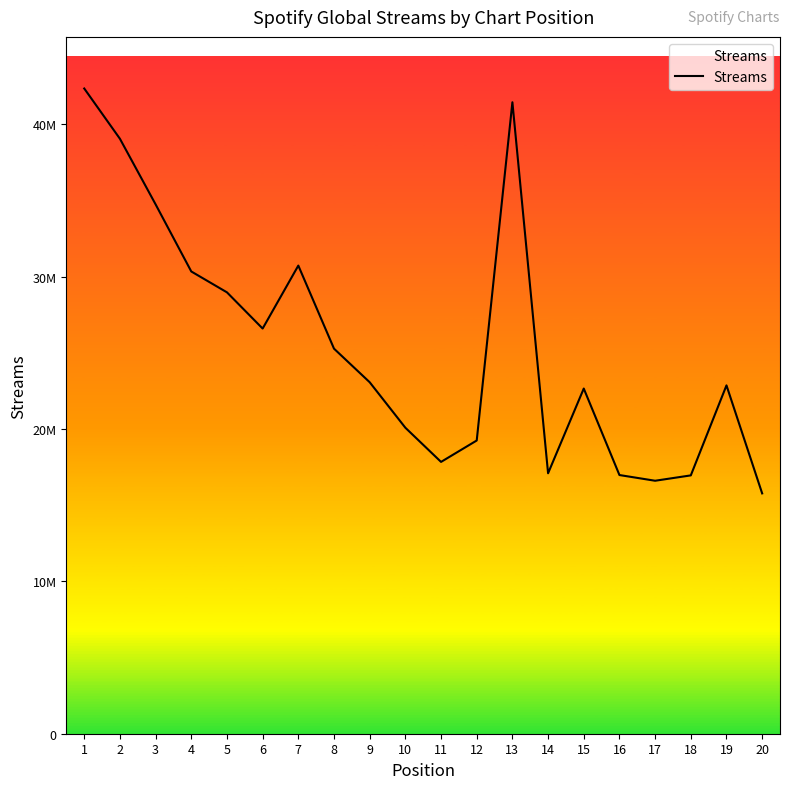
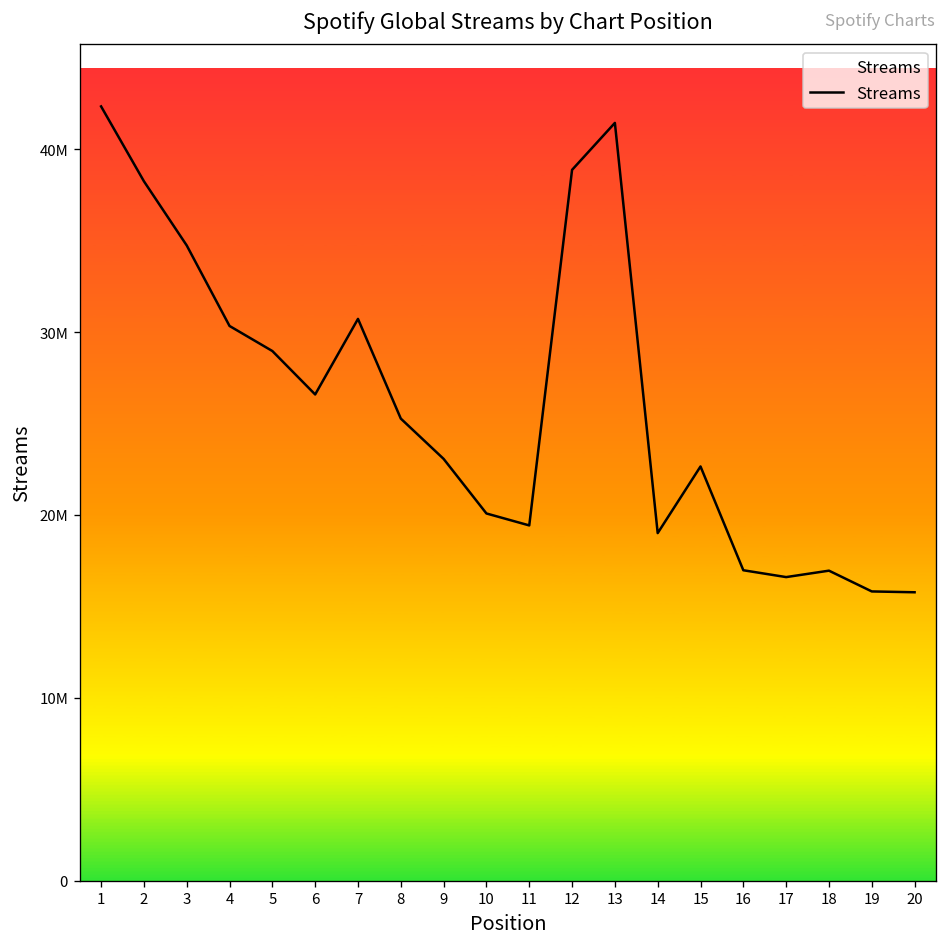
  {
    "1": 42300000,
-   "2": 39000000,
+   "2": 38200000,
    "3": 34700000,
    "4": 30300000,
    "5": 29000000,
    "6": 26600000,
    "7": 30700000,
    "8": 25300000,
    "9": 23100000,
    "10": 20100000,
-   "11": 17800000,
-   "12": 19200000,
+   "11": 19400000,
+   "12": 38900000,
    "13": 41400000,
-   "14": 17100000,
+   "14": 19000000,
    "15": 22600000,
    "16": 17000000,
    "17": 16600000,
    "18": 17000000,
-   "19": 22900000,
+   "19": 15800000,
    "20": 15800000
  }
